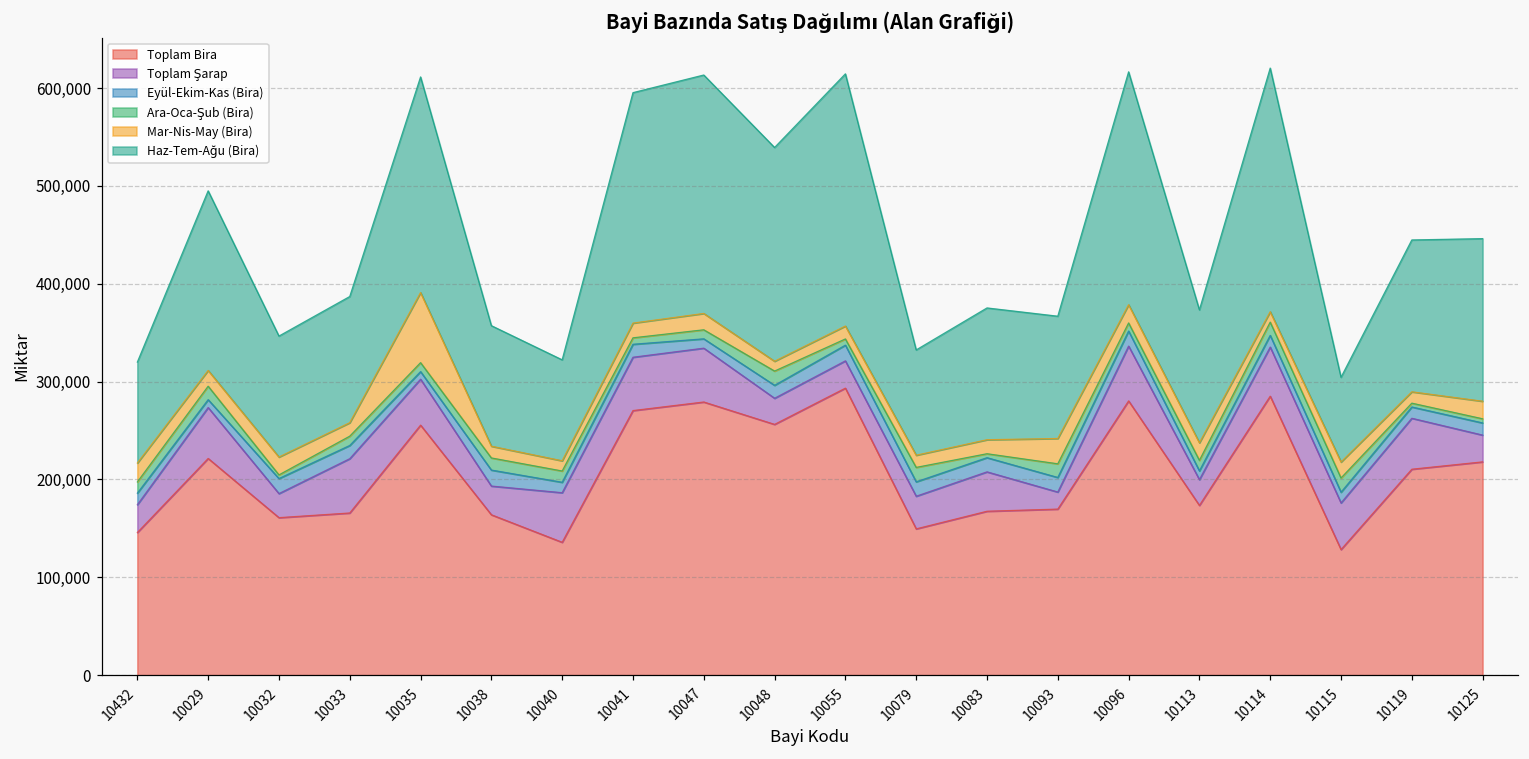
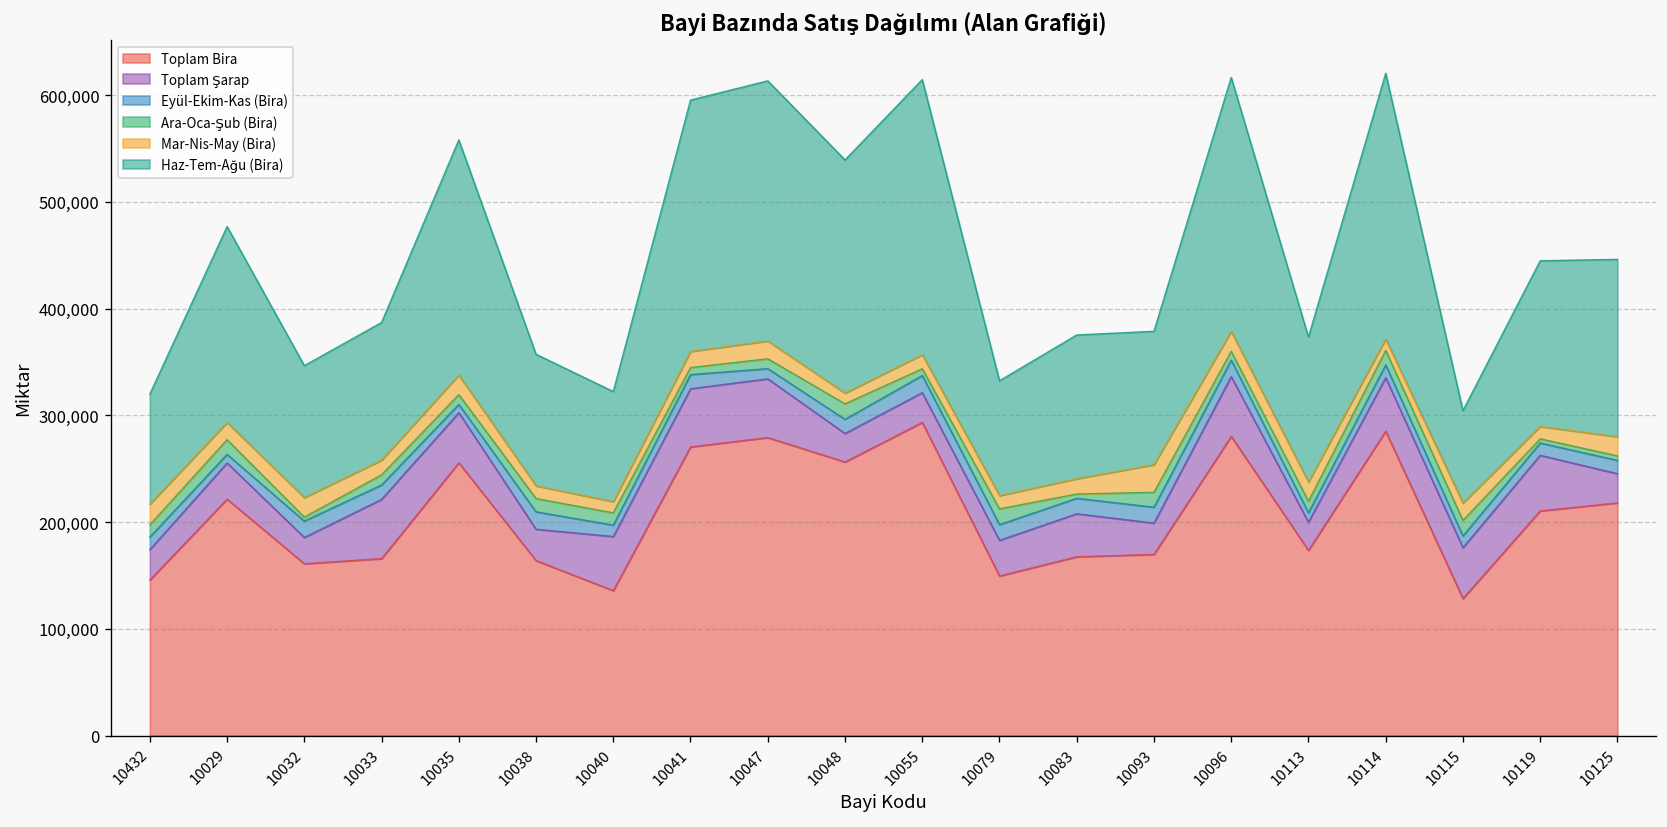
  {
    "Toplam Bira": {
      "10432": "150,000",
      "10029": "220,000",
      "10032": "160,000",
      "10033": "170,000",
      "10035": "260,000",
      "10038": "160,000",
      "10040": "140,000",
      "10041": "270,000",
      "10047": "280,000",
      "10048": "260,000",
      "10055": "290,000",
      "10079": "150,000",
      "10083": "170,000",
      "10093": "170,000",
      "10096": "280,000",
      "10113": "170,000",
      "10114": "290,000",
      "10115": "130,000",
      "10119": "210,000",
      "10125": "220,000"
    },
    "Toplam Şarap": {
      "10432": "30,000",
-     "10029": "50,000",
+     "10029": "30,000",
      "10032": "20,000",
      "10033": "60,000",
      "10035": "50,000",
      "10038": "30,000",
      "10040": "50,000",
      "10041": "50,000",
      "10047": "60,000",
      "10048": "30,000",
      "10055": "30,000",
      "10079": "30,000",
      "10083": "40,000",
-     "10093": "20,000",
+     "10093": "30,000",
      "10096": "60,000",
      "10113": "30,000",
      "10114": "50,000",
      "10115": "50,000",
      "10119": "50,000",
      "10125": "30,000"
    },
    "Mar-Nis-May (Bira)": {
      "10432": "20,000",
      "10029": "20,000",
      "10032": "20,000",
      "10033": "10,000",
-     "10035": "70,000",
+     "10035": "20,000",
      "10038": "10,000",
      "10040": "10,000",
      "10041": "20,000",
      "10047": "20,000",
      "10048": "10,000",
      "10055": "10,000",
      "10079": "10,000",
      "10083": "10,000",
      "10093": "30,000",
      "10096": "20,000",
      "10113": "20,000",
      "10114": "10,000",
      "10115": "20,000",
      "10119": "10,000",
      "10125": "20,000"
    }
  }
